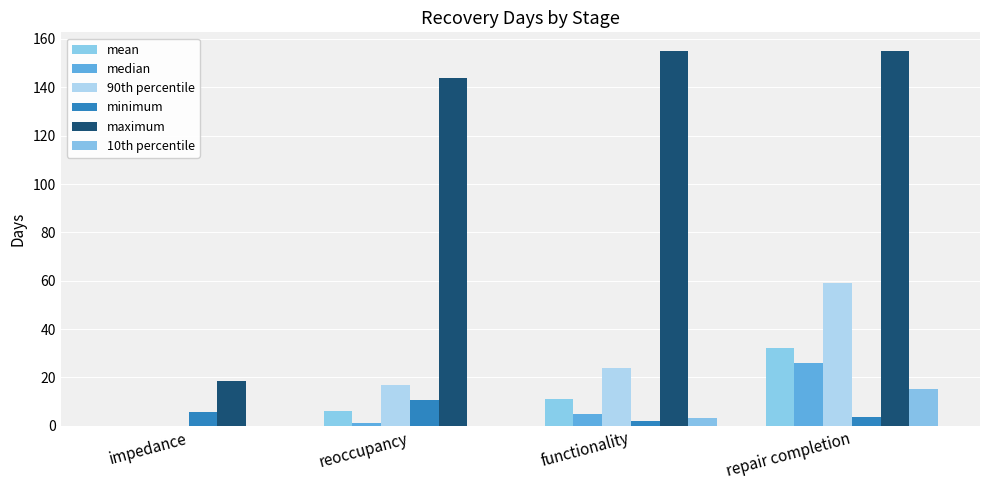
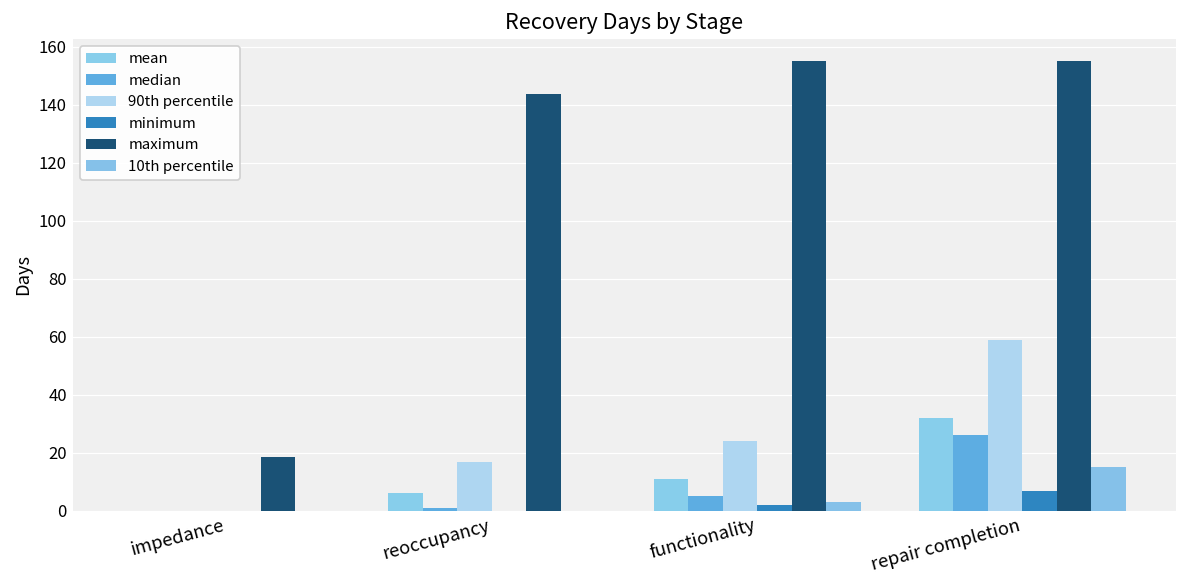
  {
    "minimum": {
-     "impedance": 6,
-     "reoccupancy": 11,
+     "impedance": 0,
+     "reoccupancy": 0,
      "functionality": 2,
-     "repair completion": 4
+     "repair completion": 7
    },
    "maximum": {
      "impedance": 19,
      "reoccupancy": 144,
      "functionality": 155,
      "repair completion": 155
    }
  }
